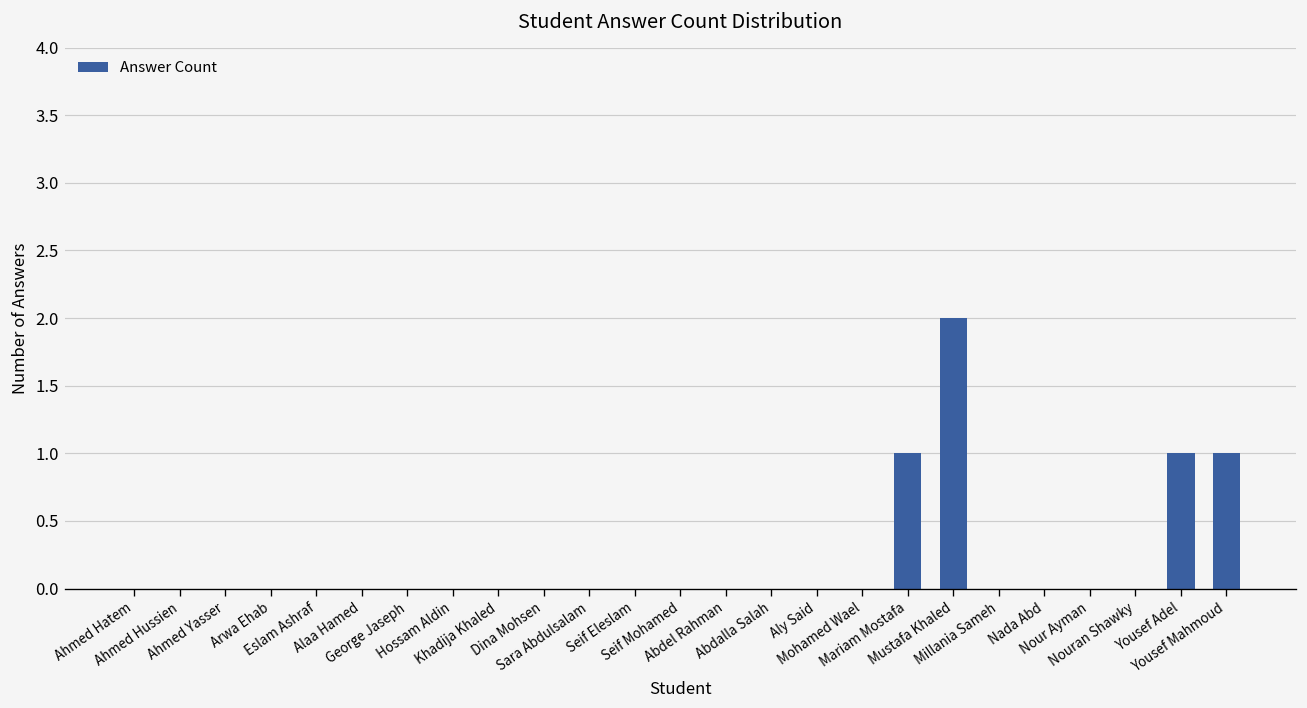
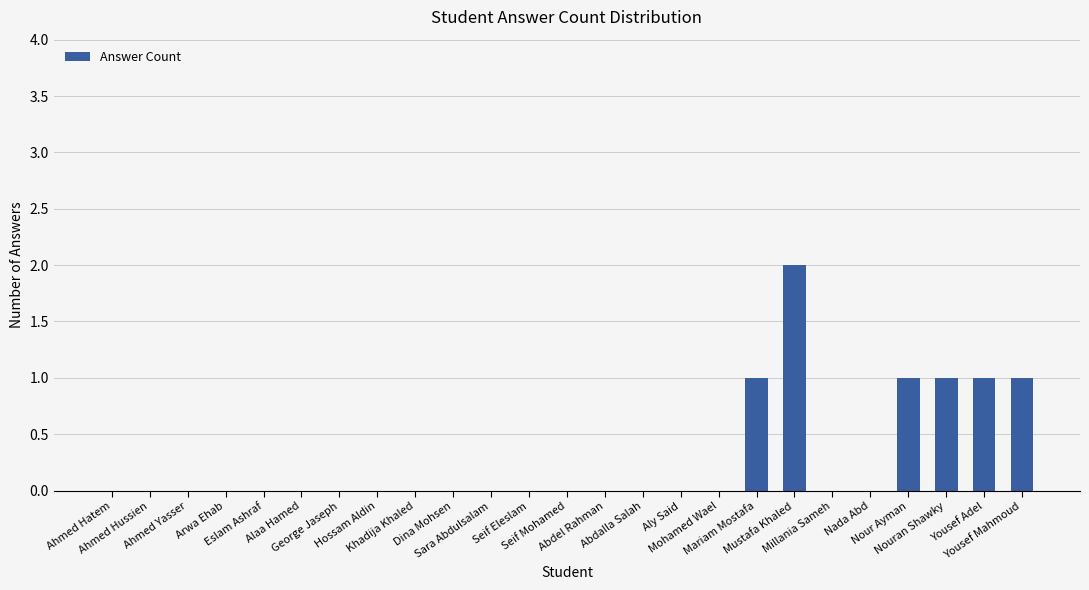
  {
    "Ahmed Hatem": 0,
    "Ahmed Hussien": 0,
    "Ahmed Yasser": 0,
    "Arwa Ehab": 0,
    "Eslam Ashraf": 0,
    "Alaa Hamed": 0,
    "George Jaseph": 0,
    "Hossam Aldin": 0,
    "Khadija Khaled": 0,
    "Dina Mohsen": 0,
    "Sara Abdulsalam": 0,
    "Seif Eleslam": 0,
    "Seif Mohamed": 0,
    "Abdel Rahman": 0,
    "Abdalla Salah": 0,
    "Aly Said": 0,
    "Mohamed Wael": 0,
    "Mariam Mostafa": 1,
    "Mustafa Khaled": 2,
    "Millania Sameh": 0,
    "Nada Abd": 0,
-   "Nour Ayman": 0,
-   "Nouran Shawky": 0,
+   "Nour Ayman": 1,
+   "Nouran Shawky": 1,
    "Yousef Adel": 1,
    "Yousef Mahmoud": 1
  }
